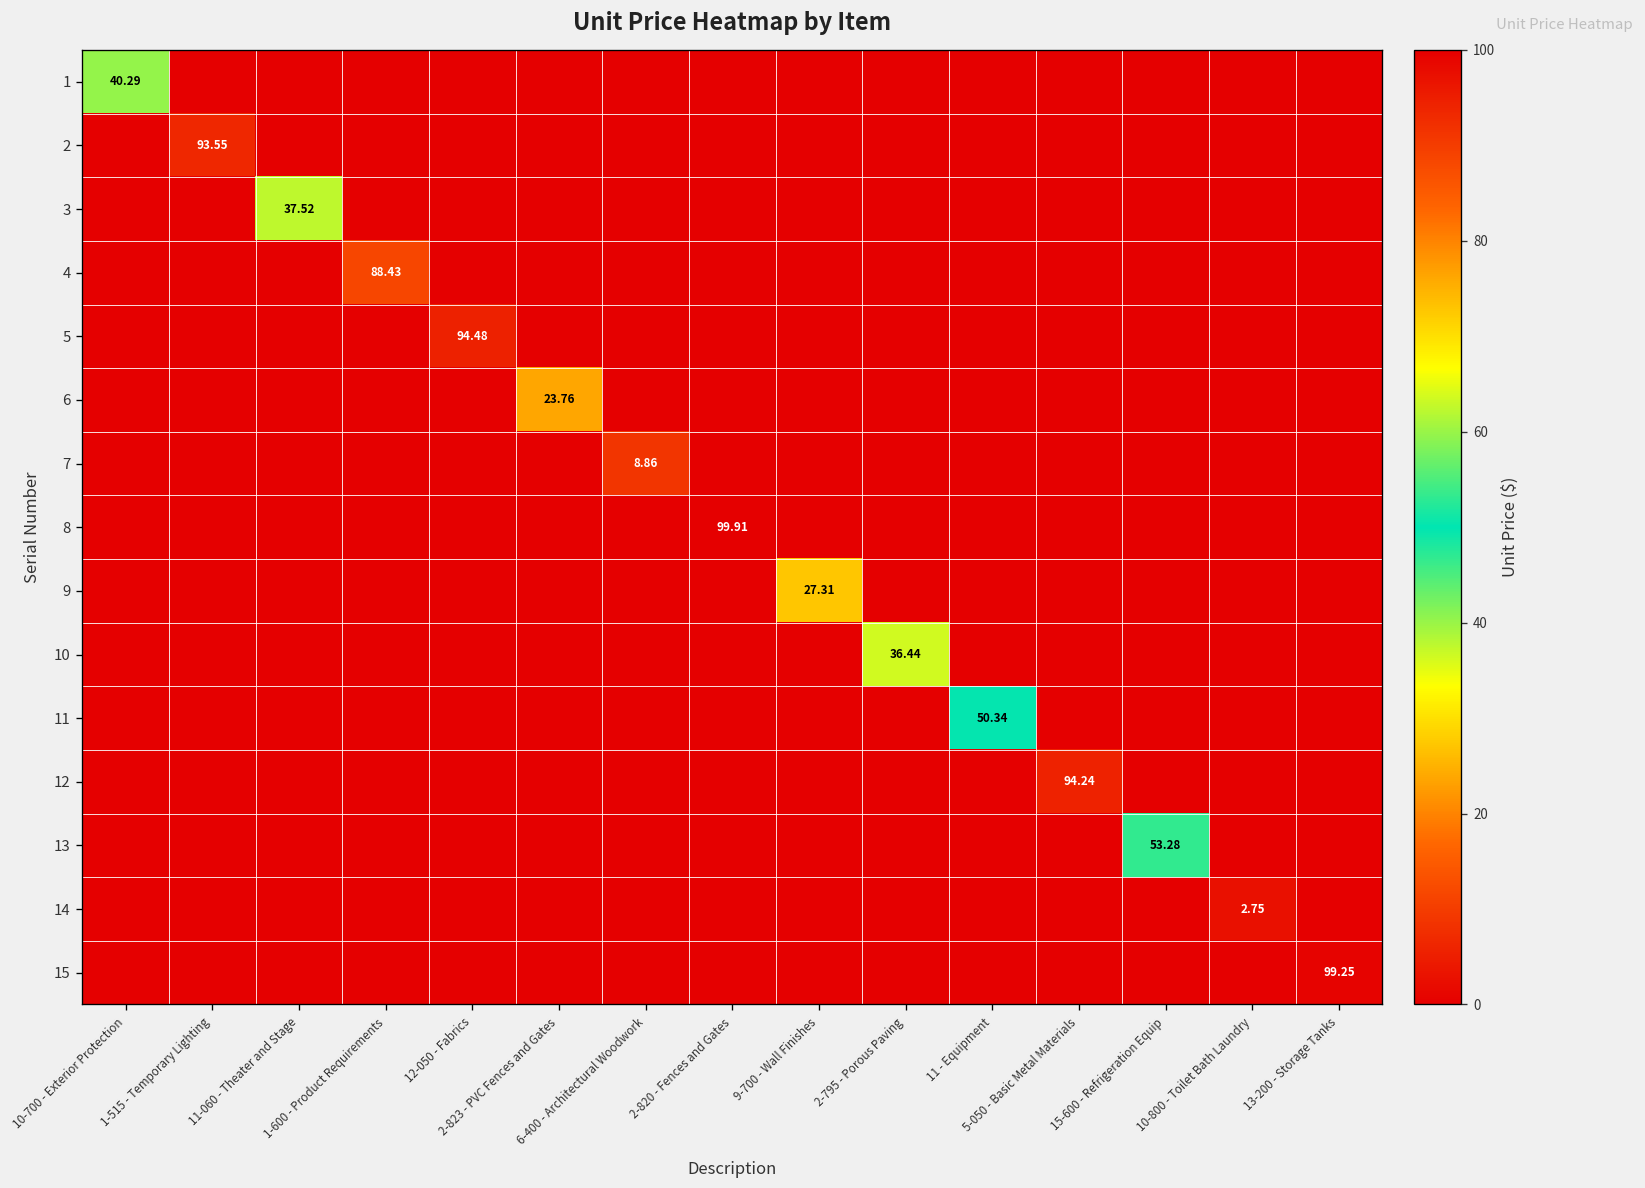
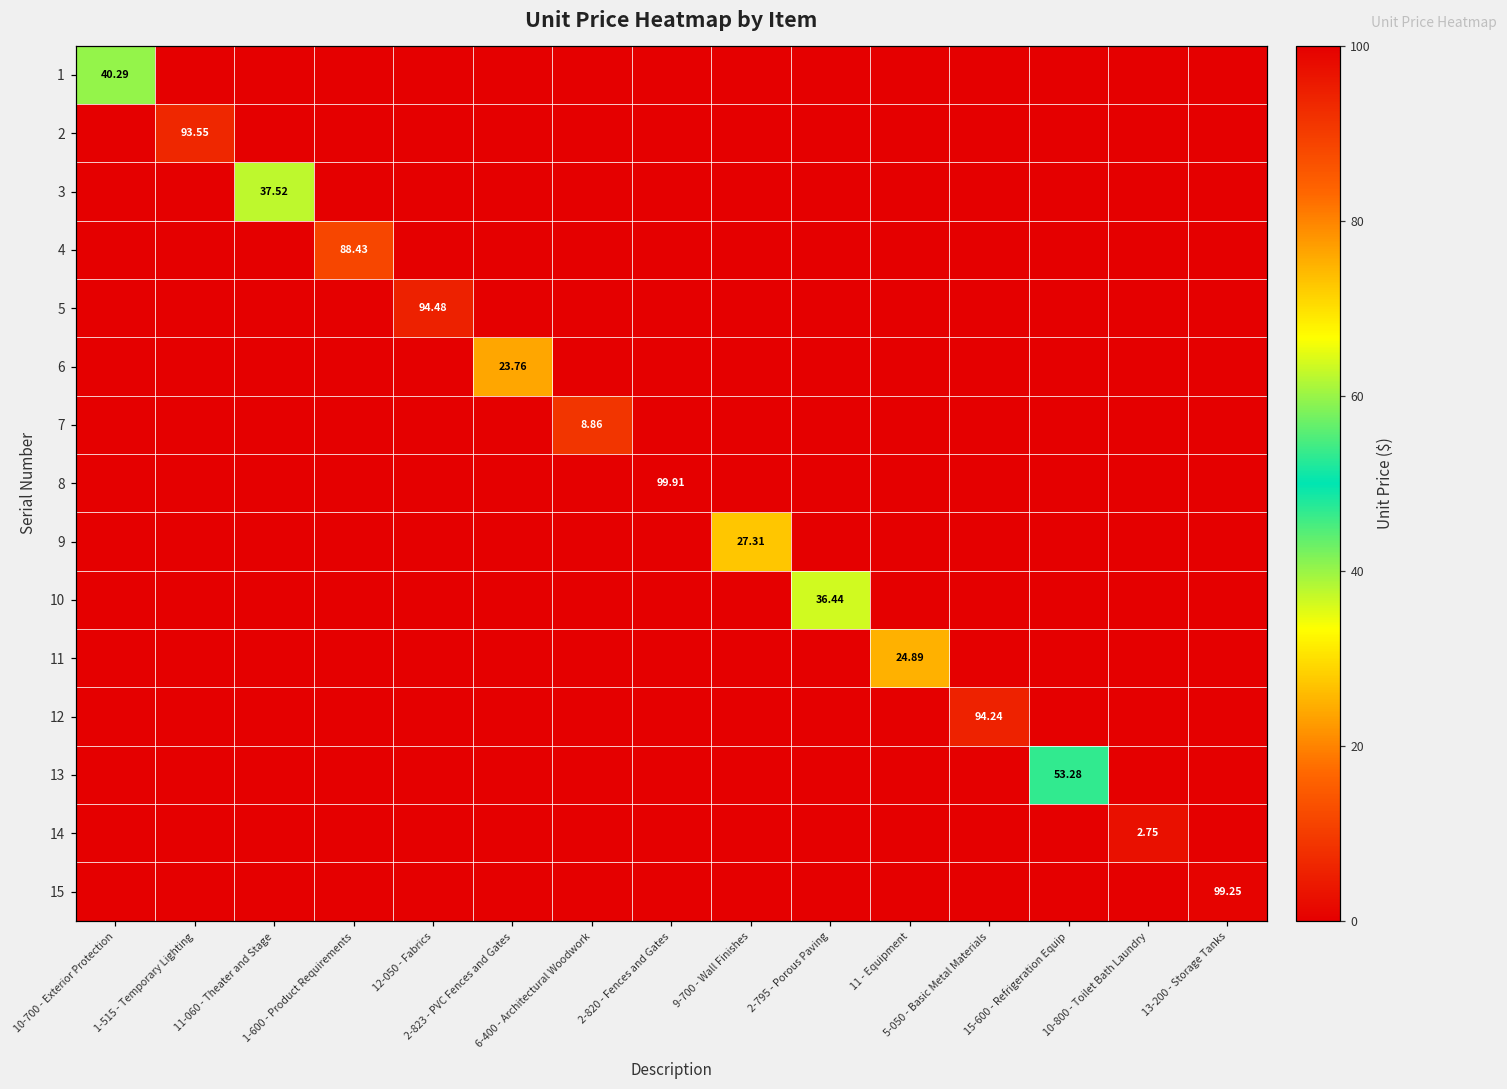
  {
    "1": {
      "10-700 - Exterior Protection": 40.29
    },
    "2": {
      "1-515 - Temporary Lighting": 93.55
    },
    "3": {
      "11-060 - Theater and Stage": 37.52
    },
    "4": {
      "1-600 - Product Requirements": 88.43
    },
    "5": {
      "12-050 - Fabrics": 94.48
    },
    "6": {
      "2-823 - PVC Fences and Gates": 23.76
    },
    "7": {
      "6-400 - Architectural Woodwork": 8.86
    },
    "8": {
      "2-820 - Fences and Gates": 99.91
    },
    "9": {
      "9-700 - Wall Finishes": 27.31
    },
    "10": {
      "2-795 - Porous Paving": 36.44
    },
    "11": {
-     "11 - Equipment": 50.34
+     "11 - Equipment": 24.89
    },
    "12": {
      "5-050 - Basic Metal Materials": 94.24
    },
    "13": {
      "15-600 - Refrigeration Equip": 53.28
    },
    "14": {
      "10-800 - Toilet Bath Laundry": 2.75
    },
    "15": {
      "13-200 - Storage Tanks": 99.25
    }
  }
